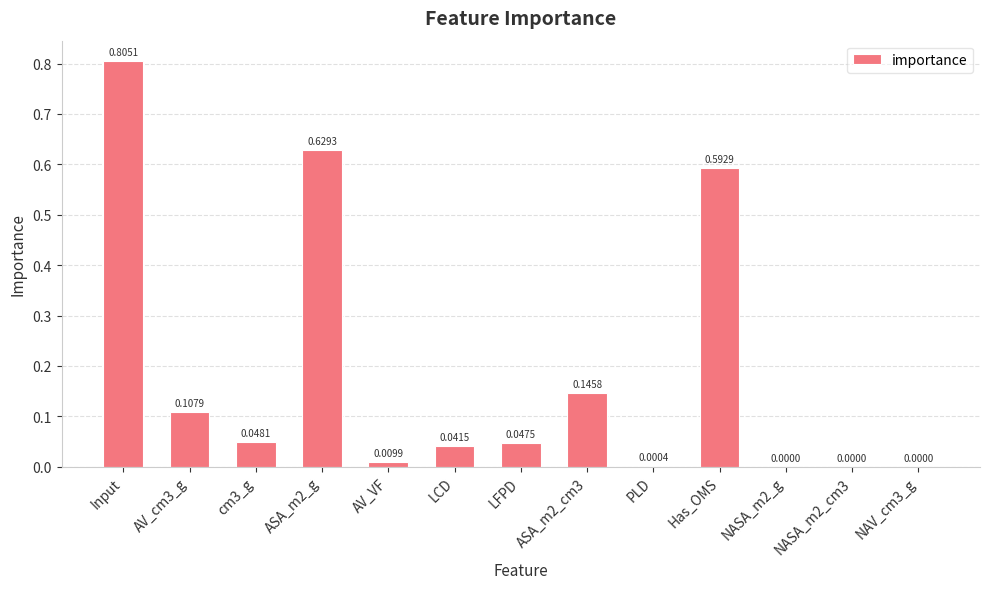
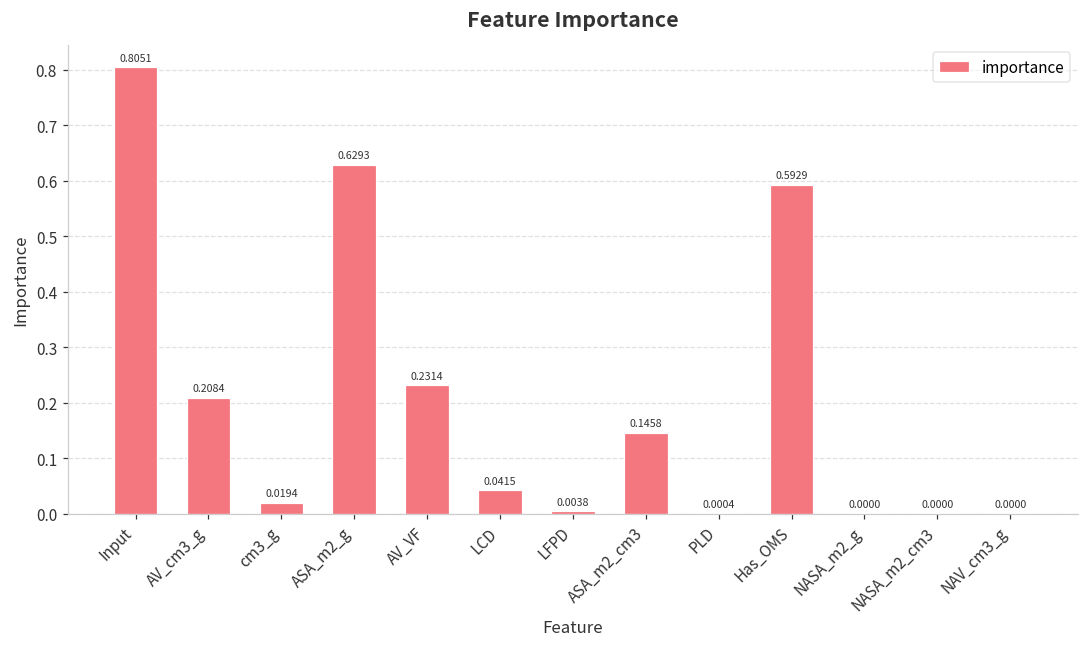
  {
    "Input": 0.8051,
-   "AV_cm3_g": 0.1079,
-   "cm3_g": 0.0481,
+   "AV_cm3_g": 0.2084,
+   "cm3_g": 0.0194,
    "ASA_m2_g": 0.6293,
-   "AV_VF": 0.0099,
+   "AV_VF": 0.2314,
    "LCD": 0.0415,
-   "LFPD": 0.0475,
+   "LFPD": 0.0038,
    "ASA_m2_cm3": 0.1458,
    "PLD": 0.0004,
    "Has_OMS": 0.5929,
    "NASA_m2_g": 0.0000,
    "NASA_m2_cm3": 0.0000,
    "NAV_cm3_g": 0.0000
  }
